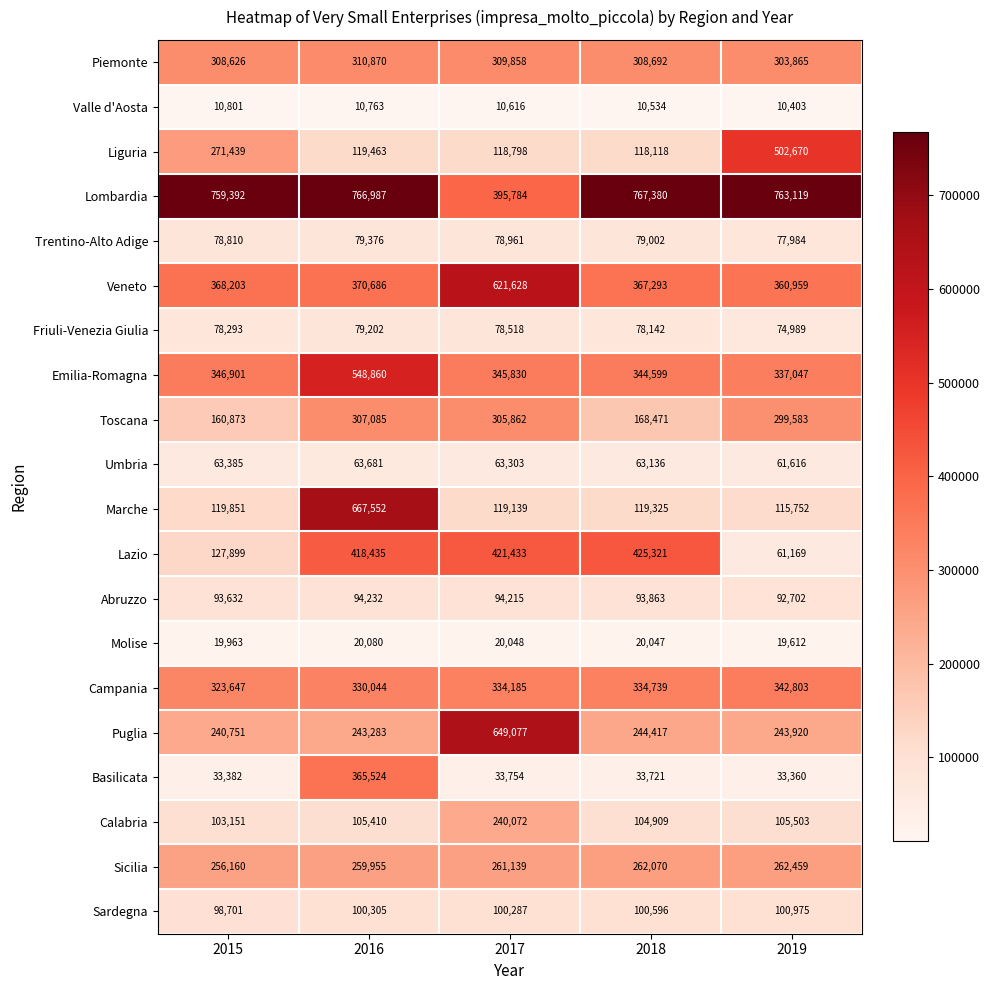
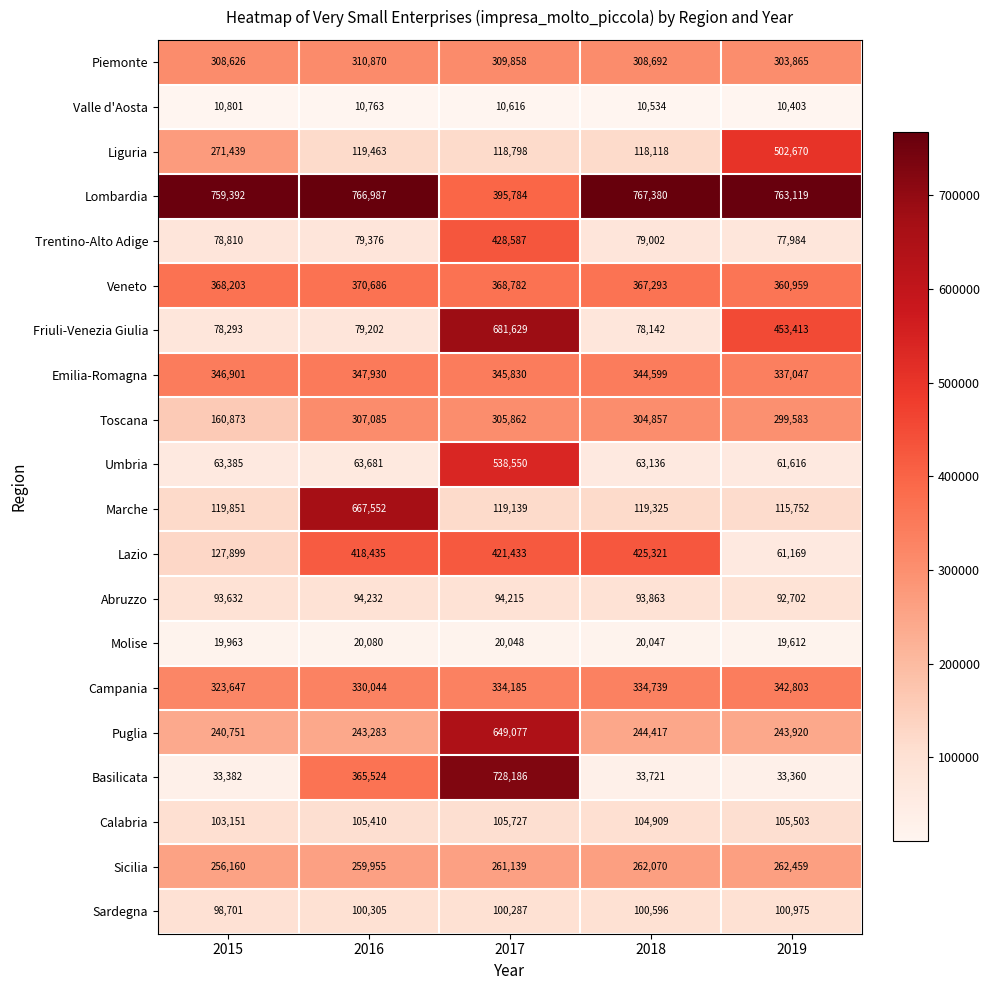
  {
    "Piemonte": {
      "2015": "308,626",
      "2016": "310,870",
      "2017": "309,858",
      "2018": "308,692",
      "2019": "303,865"
    },
    "Valle d'Aosta": {
      "2015": "10,801",
      "2016": "10,763",
      "2017": "10,616",
      "2018": "10,534",
      "2019": "10,403"
    },
    "Liguria": {
      "2015": "271,439",
      "2016": "119,463",
      "2017": "118,798",
      "2018": "118,118",
      "2019": "502,670"
    },
    "Lombardia": {
      "2015": "759,392",
      "2016": "766,987",
      "2017": "395,784",
      "2018": "767,380",
      "2019": "763,119"
    },
    "Trentino-Alto Adige": {
      "2015": "78,810",
      "2016": "79,376",
-     "2017": "78,961",
+     "2017": "428,587",
      "2018": "79,002",
      "2019": "77,984"
    },
    "Veneto": {
      "2015": "368,203",
      "2016": "370,686",
-     "2017": "621,628",
+     "2017": "368,782",
      "2018": "367,293",
      "2019": "360,959"
    },
    "Friuli-Venezia Giulia": {
      "2015": "78,293",
      "2016": "79,202",
-     "2017": "78,518",
+     "2017": "681,629",
      "2018": "78,142",
-     "2019": "74,989"
+     "2019": "453,413"
    },
    "Emilia-Romagna": {
      "2015": "346,901",
-     "2016": "548,860",
+     "2016": "347,930",
      "2017": "345,830",
      "2018": "344,599",
      "2019": "337,047"
    },
    "Toscana": {
      "2015": "160,873",
      "2016": "307,085",
      "2017": "305,862",
-     "2018": "168,471",
+     "2018": "304,857",
      "2019": "299,583"
    },
    "Umbria": {
      "2015": "63,385",
      "2016": "63,681",
-     "2017": "63,303",
+     "2017": "538,550",
      "2018": "63,136",
      "2019": "61,616"
    },
    "Marche": {
      "2015": "119,851",
      "2016": "667,552",
      "2017": "119,139",
      "2018": "119,325",
      "2019": "115,752"
    },
    "Lazio": {
      "2015": "127,899",
      "2016": "418,435",
      "2017": "421,433",
      "2018": "425,321",
      "2019": "61,169"
    },
    "Abruzzo": {
      "2015": "93,632",
      "2016": "94,232",
      "2017": "94,215",
      "2018": "93,863",
      "2019": "92,702"
    },
    "Molise": {
      "2015": "19,963",
      "2016": "20,080",
      "2017": "20,048",
      "2018": "20,047",
      "2019": "19,612"
    },
    "Campania": {
      "2015": "323,647",
      "2016": "330,044",
      "2017": "334,185",
      "2018": "334,739",
      "2019": "342,803"
    },
    "Puglia": {
      "2015": "240,751",
      "2016": "243,283",
      "2017": "649,077",
      "2018": "244,417",
      "2019": "243,920"
    },
    "Basilicata": {
      "2015": "33,382",
      "2016": "365,524",
-     "2017": "33,754",
+     "2017": "728,186",
      "2018": "33,721",
      "2019": "33,360"
    },
    "Calabria": {
      "2015": "103,151",
      "2016": "105,410",
-     "2017": "240,072",
+     "2017": "105,727",
      "2018": "104,909",
      "2019": "105,503"
    },
    "Sicilia": {
      "2015": "256,160",
      "2016": "259,955",
      "2017": "261,139",
      "2018": "262,070",
      "2019": "262,459"
    },
    "Sardegna": {
      "2015": "98,701",
      "2016": "100,305",
      "2017": "100,287",
      "2018": "100,596",
      "2019": "100,975"
    }
  }
